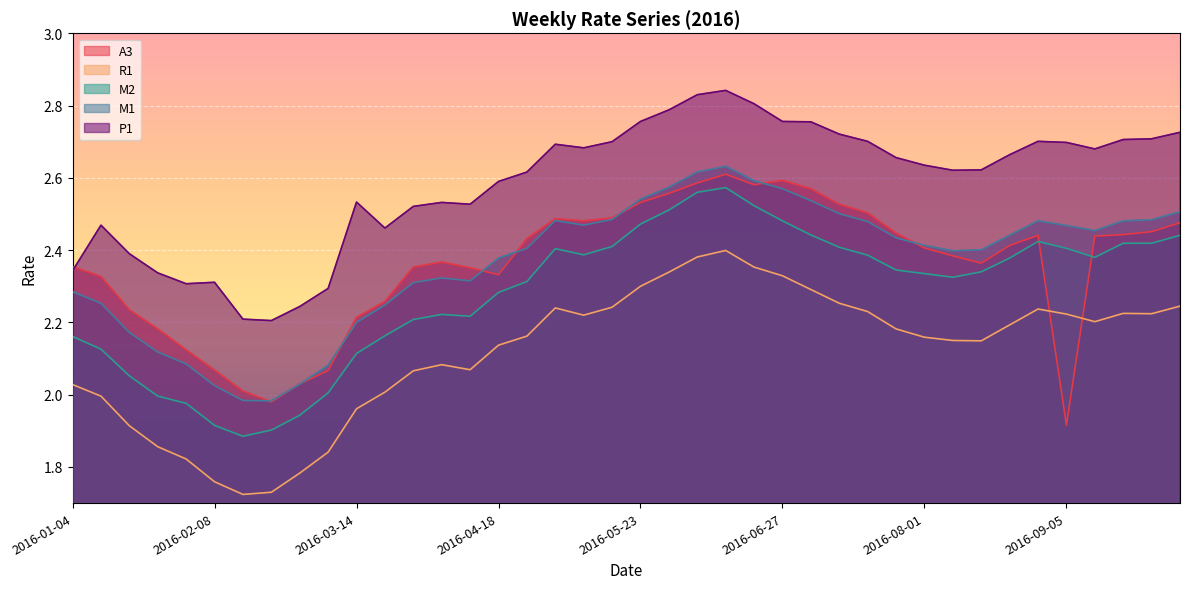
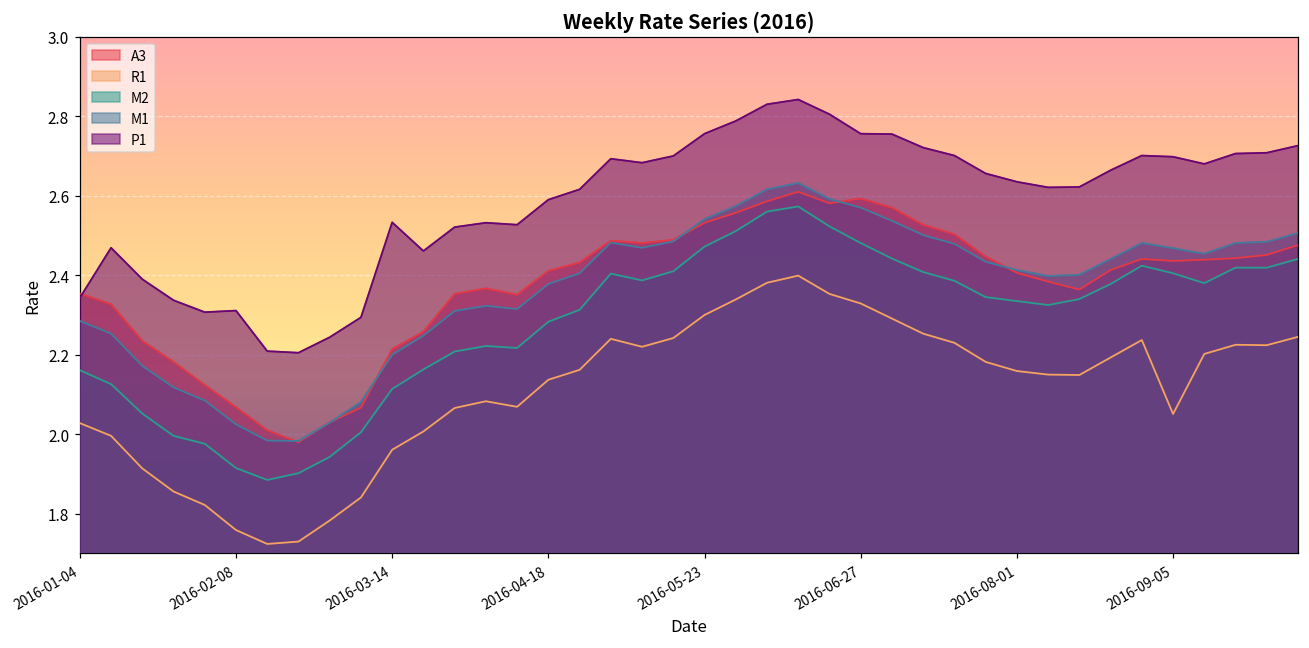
  {
    "A3": {
      "2016-01-04": 2.35,
      "2016-02-08": 2.07,
      "2016-03-14": 2.21,
-     "2016-04-18": 2.33,
+     "2016-04-18": 2.41,
      "2016-05-23": 2.53,
      "2016-06-27": 2.59,
      "2016-08-01": 2.41,
-     "2016-09-05": 1.92
+     "2016-09-05": 2.44
    },
    "R1": {
      "2016-01-04": 2.03,
      "2016-02-08": 1.76,
      "2016-03-14": 1.96,
      "2016-04-18": 2.14,
      "2016-05-23": 2.30,
      "2016-06-27": 2.33,
      "2016-08-01": 2.16,
-     "2016-09-05": 2.22
+     "2016-09-05": 2.05
    },
    "P1": {
      "2016-01-04": 2.34,
      "2016-02-08": 2.31,
      "2016-03-14": 2.53,
      "2016-04-18": 2.59,
      "2016-05-23": 2.76,
      "2016-06-27": 2.76,
      "2016-08-01": 2.64,
      "2016-09-05": 2.70
    }
  }
